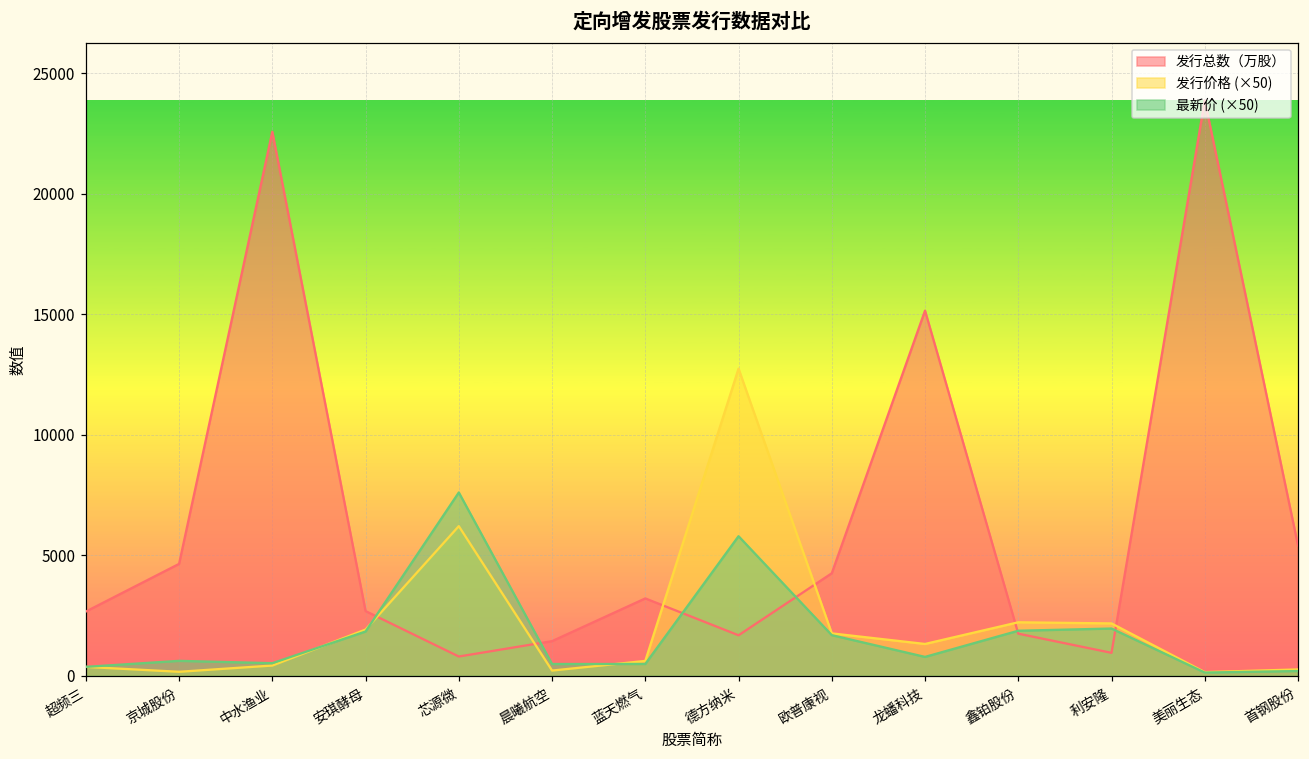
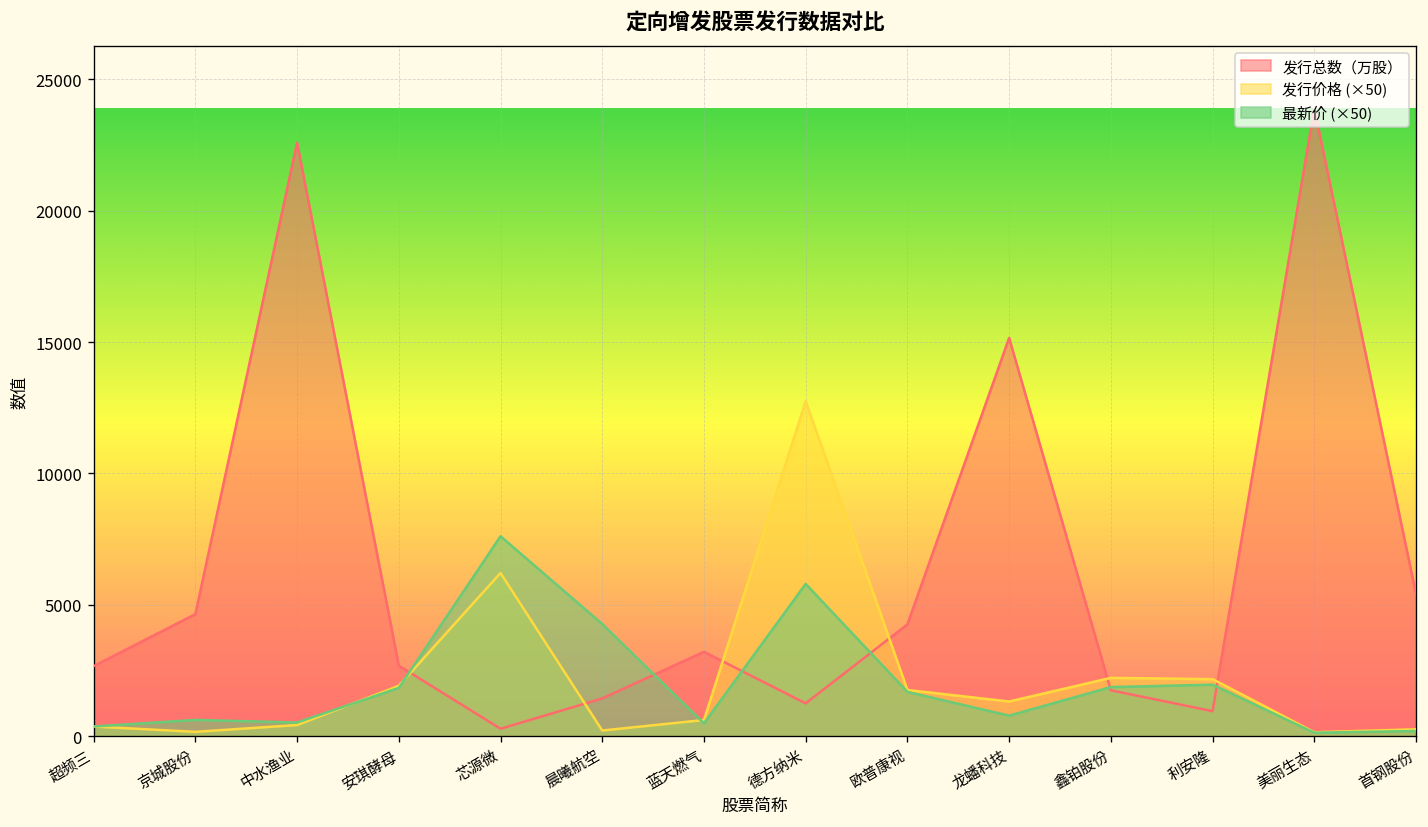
  {
    "发行总数（万股）": {
      "超频三": 2700,
      "京城股份": 4600,
      "中水渔业": 22600,
      "安琪酵母": 2700,
-     "芯源微": 800,
+     "芯源微": 300,
      "晨曦航空": 1400,
      "蓝天燃气": 3200,
-     "德方纳米": 1700,
+     "德方纳米": 1300,
      "欧普康视": 4300,
      "龙蟠科技": 15200,
      "鑫铂股份": 1800,
      "利安隆": 1000,
      "首钢股份": 5400
    },
    "发行价格 (×50)": {
      "京城股份": 200,
      "芯源微": 6200,
      "晨曦航空": 200,
      "蓝天燃气": 600,
      "德方纳米": 12800,
      "龙蟠科技": 1300,
      "鑫铂股份": 2200,
      "利安隆": 2200
    },
    "最新价 (×50)": {
      "京城股份": 600,
      "芯源微": 7600,
-     "晨曦航空": 500,
+     "晨曦航空": 4300,
      "蓝天燃气": 500,
      "德方纳米": 5800,
      "龙蟠科技": 800,
      "鑫铂股份": 1900,
      "利安隆": 2000
    }
  }
